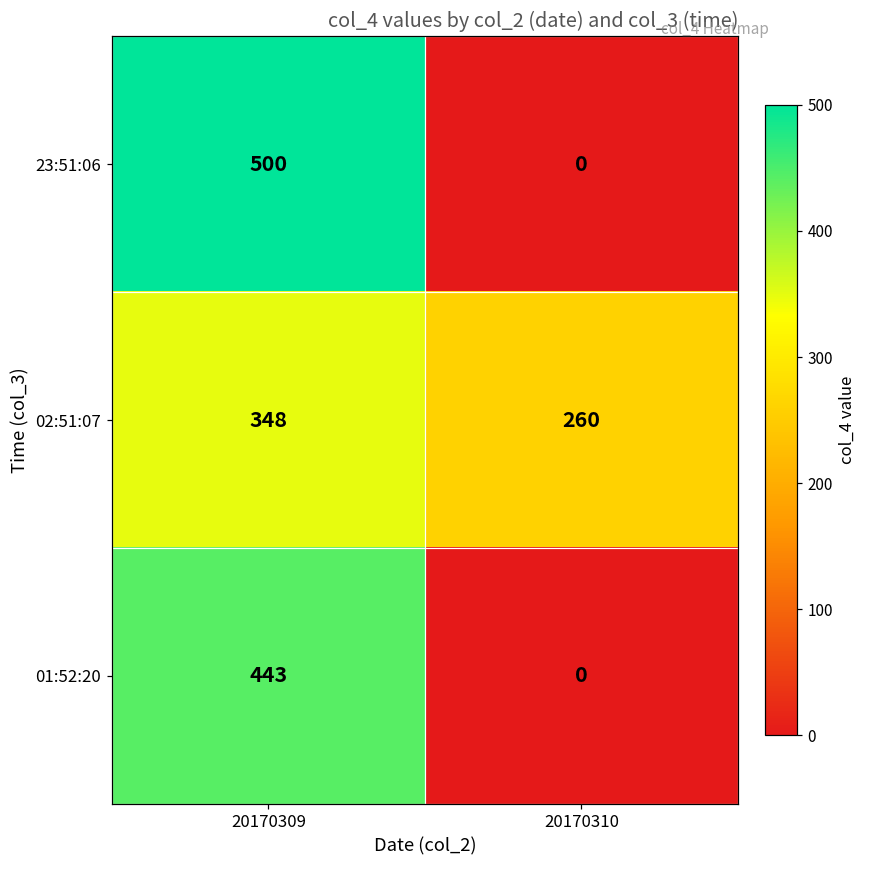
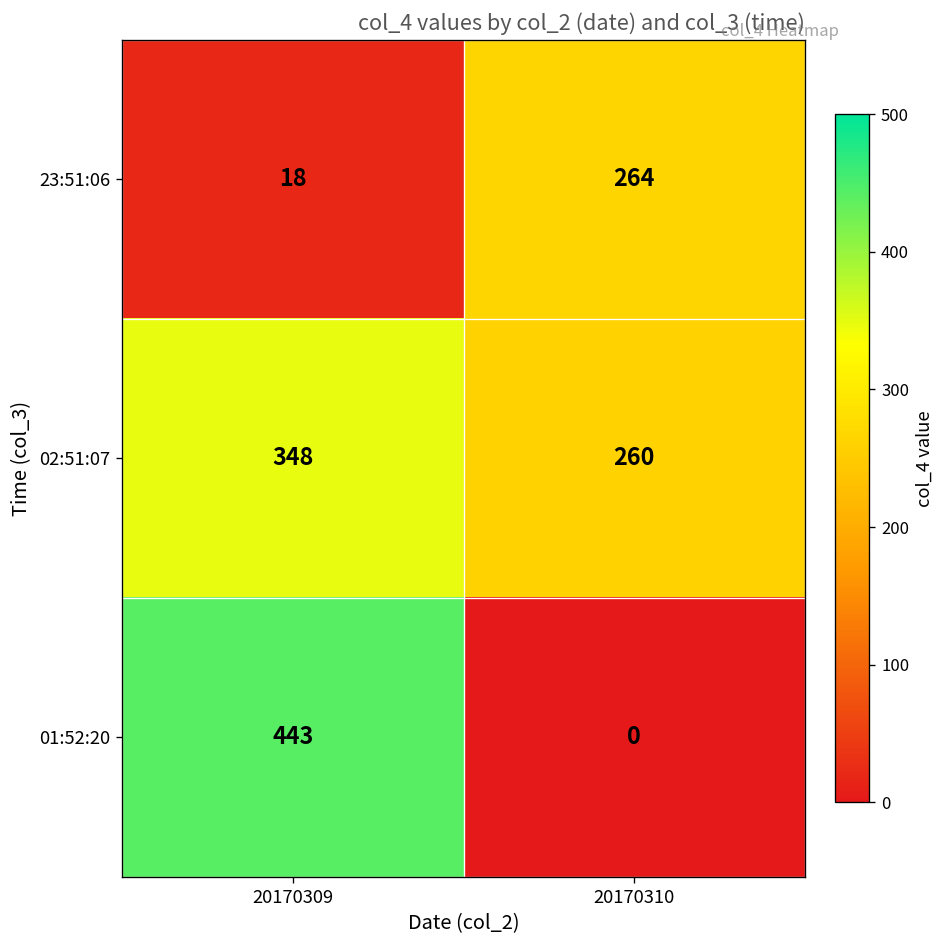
  {
    "23:51:06": {
-     "20170309": 500,
-     "20170310": 0
+     "20170309": 18,
+     "20170310": 264
    },
    "02:51:07": {
      "20170309": 348,
      "20170310": 260
    },
    "01:52:20": {
      "20170309": 443,
      "20170310": 0
    }
  }
